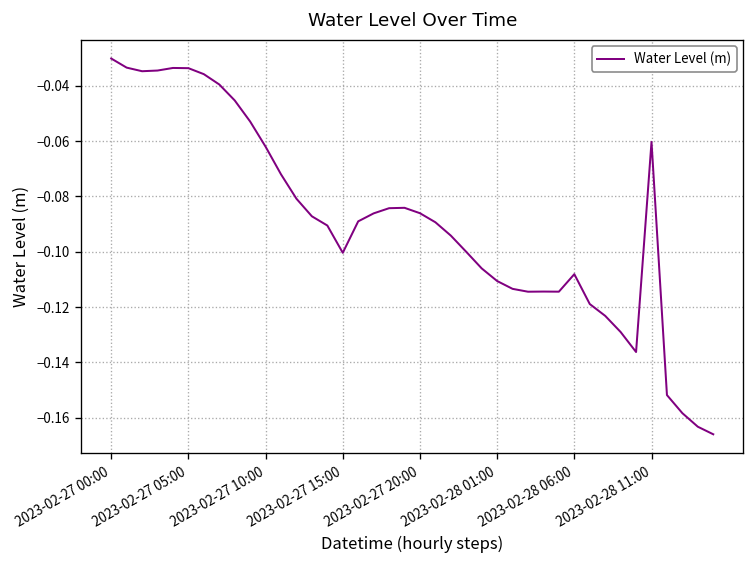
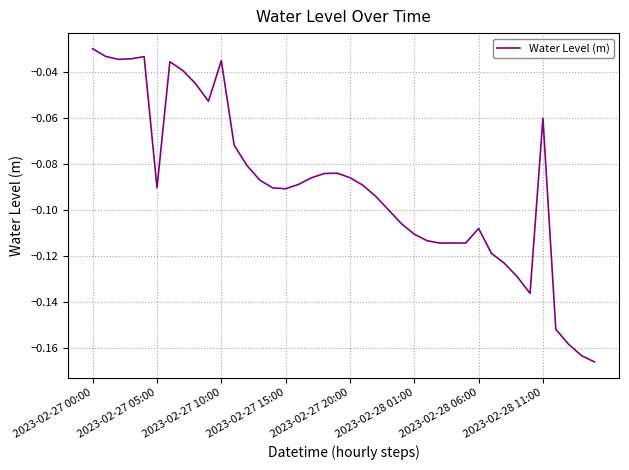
  {
    "2023-02-27 00:00": -0.030,
-   "2023-02-27 05:00": -0.034,
-   "2023-02-27 10:00": -0.062,
-   "2023-02-27 15:00": -0.100,
+   "2023-02-27 05:00": -0.090,
+   "2023-02-27 10:00": -0.035,
+   "2023-02-27 15:00": -0.091,
    "2023-02-27 20:00": -0.086,
    "2023-02-28 01:00": -0.111,
    "2023-02-28 06:00": -0.108,
    "2023-02-28 11:00": -0.060
  }
